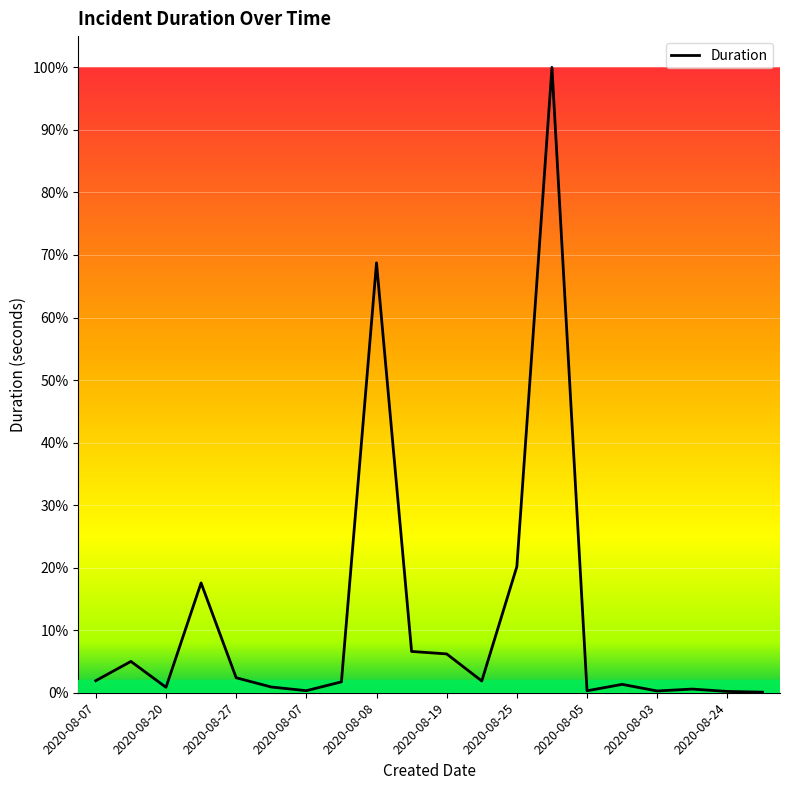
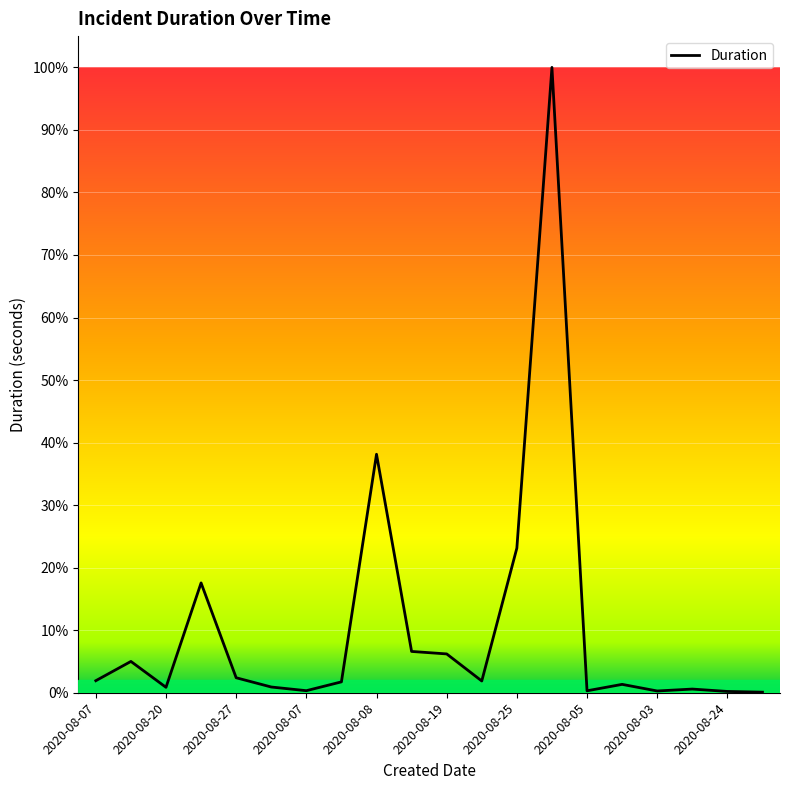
  {
    "2020-08-27": "2%",
-   "2020-08-08": "69%",
+   "2020-08-08": "38%",
    "2020-08-19": "6%",
-   "2020-08-25": "20%"
+   "2020-08-25": "23%"
  }
